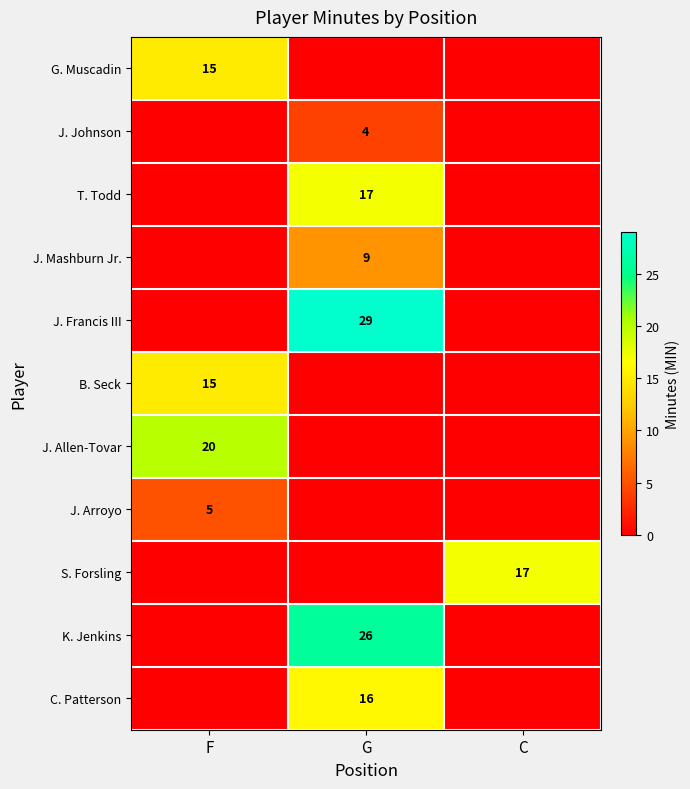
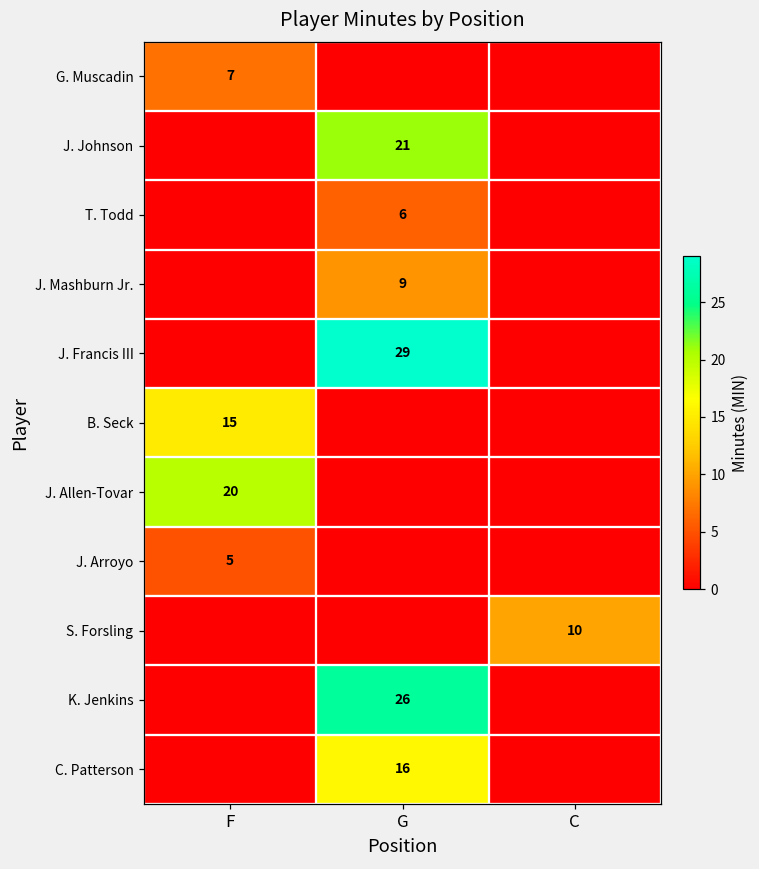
  {
    "G. Muscadin": {
-     "F": 15
+     "F": 7
    },
    "J. Johnson": {
-     "G": 4
+     "G": 21
    },
    "T. Todd": {
-     "G": 17
+     "G": 6
    },
    "J. Mashburn Jr.": {
      "G": 9
    },
    "J. Francis III": {
      "G": 29
    },
    "B. Seck": {
      "F": 15
    },
    "J. Allen-Tovar": {
      "F": 20
    },
    "J. Arroyo": {
      "F": 5
    },
    "S. Forsling": {
-     "C": 17
+     "C": 10
    },
    "K. Jenkins": {
      "G": 26
    },
    "C. Patterson": {
      "G": 16
    }
  }
